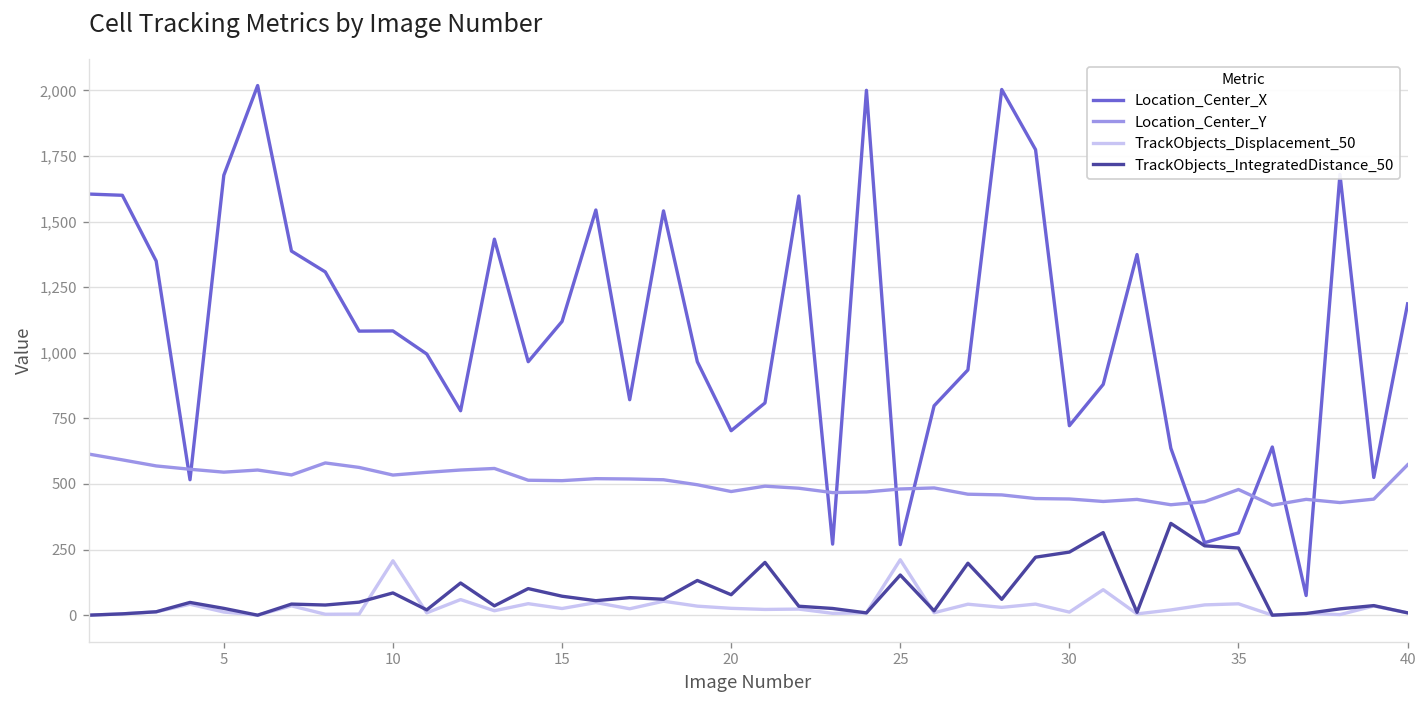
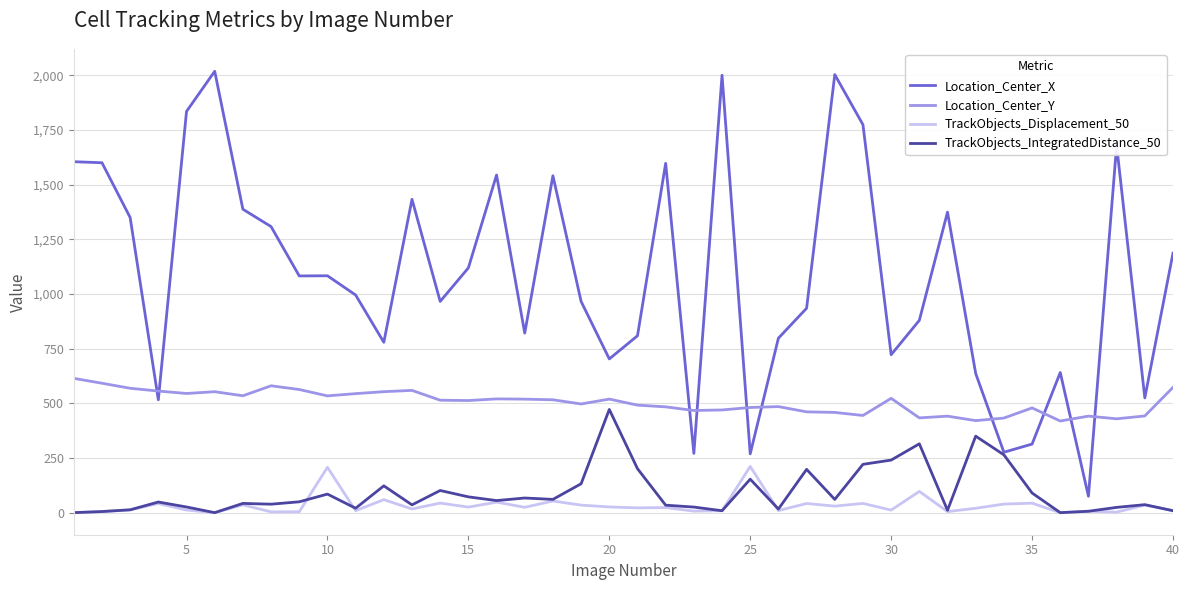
  {
    "Location_Center_X": {
-     "5": "1,680",
+     "5": "1,830",
      "10": "1,080",
      "15": "1,120",
      "20": "700",
      "25": "270",
      "30": "720",
      "35": "310",
      "40": "1,190"
    },
    "Location_Center_Y": {
      "5": "550",
      "10": "530",
      "15": "510",
-     "20": "470",
+     "20": "520",
      "25": "480",
-     "30": "440",
+     "30": "520",
      "35": "480",
      "40": "570"
    },
    "TrackObjects_Displacement_50": {
      "5": "10",
      "10": "210",
      "15": "30",
      "20": "30",
      "25": "210",
      "30": "10",
      "35": "40"
    },
    "TrackObjects_IntegratedDistance_50": {
      "5": "30",
      "10": "80",
      "15": "70",
-     "20": "80",
+     "20": "470",
      "25": "150",
      "30": "240",
-     "35": "260"
+     "35": "90"
    }
  }
